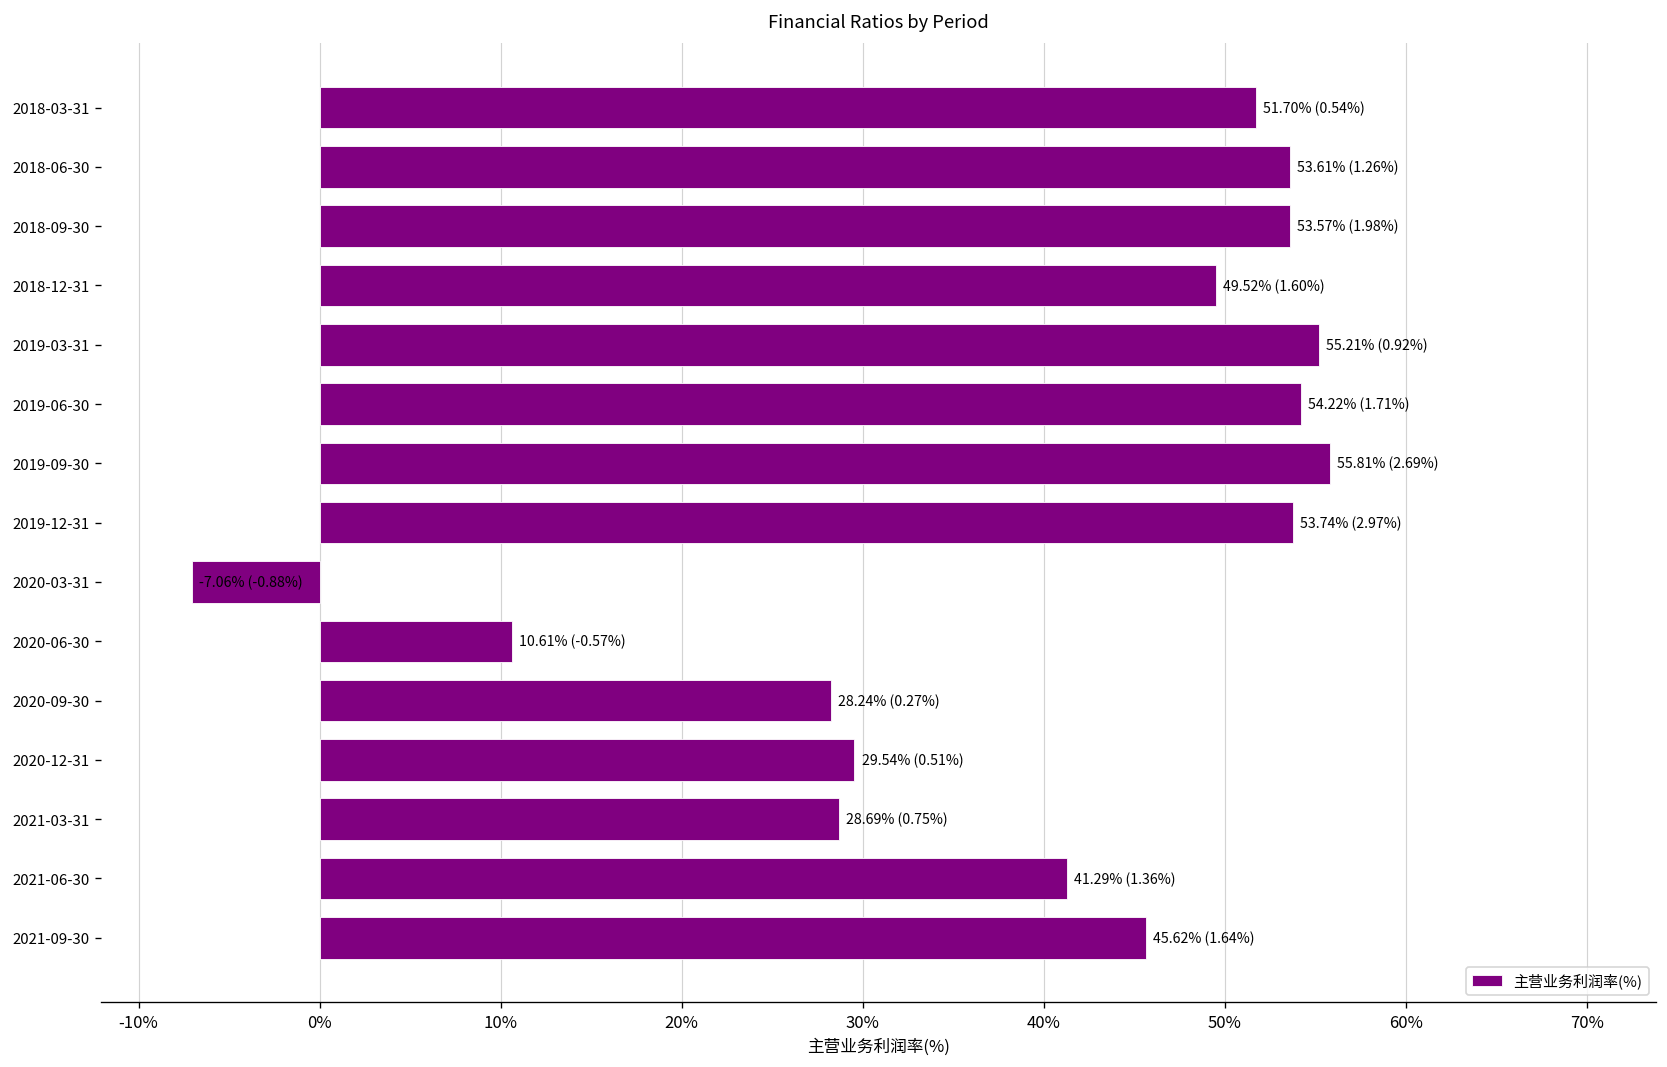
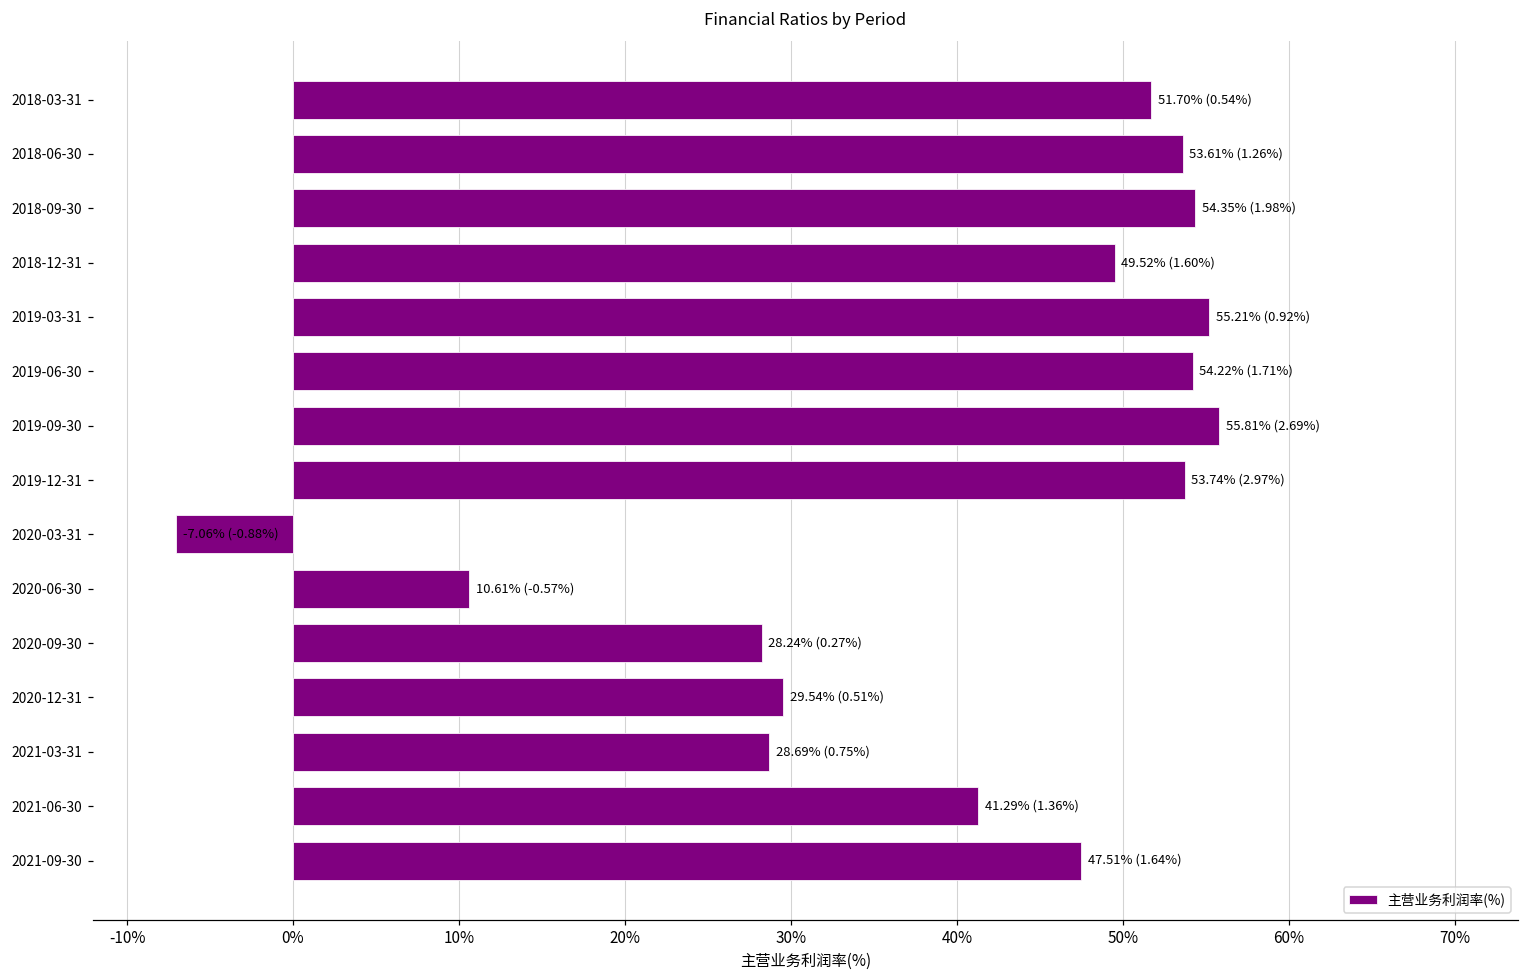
  {
    "2018-03-31": "51.70%",
    "2018-06-30": "53.61%",
-   "2018-09-30": "53.57%",
+   "2018-09-30": "54.35%",
    "2018-12-31": "49.52%",
    "2019-03-31": "55.21%",
    "2019-06-30": "54.22%",
    "2019-09-30": "55.81%",
    "2019-12-31": "53.74%",
    "2020-03-31": "-7.06%",
    "2020-06-30": "10.61%",
    "2020-09-30": "28.24%",
    "2020-12-31": "29.54%",
    "2021-03-31": "28.69%",
    "2021-06-30": "41.29%",
-   "2021-09-30": "45.62%"
+   "2021-09-30": "47.51%"
  }
